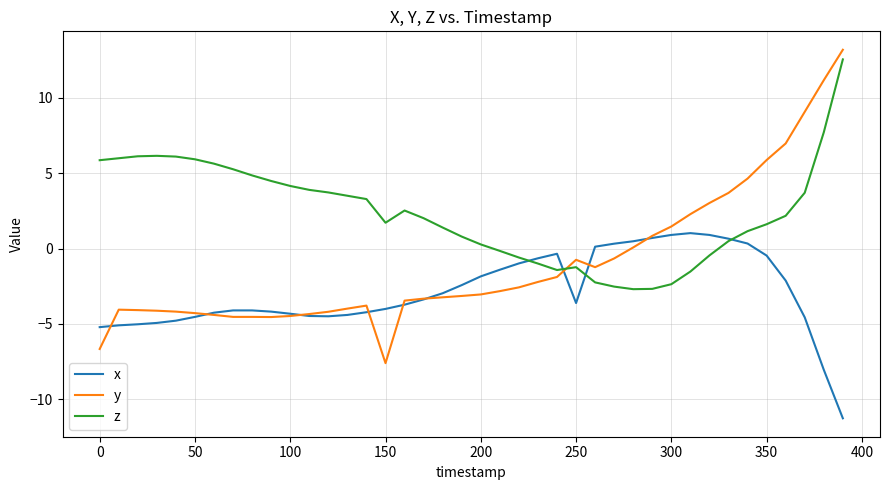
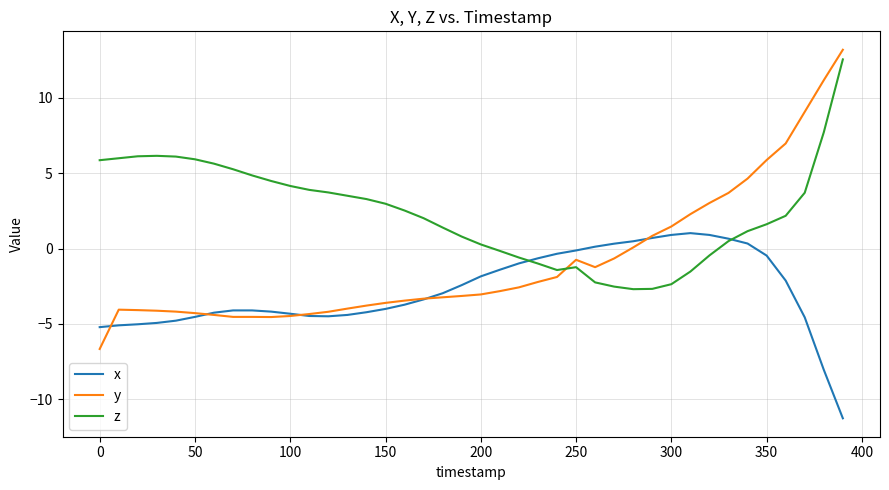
  {
    "x": {
      "0": -5.2,
      "50": -4.5,
      "150": -4.0,
      "200": -1.8,
-     "250": -3.6,
+     "250": -0.1,
      "300": 0.9,
      "350": -0.5
    },
    "y": {
      "0": -6.7,
      "50": -4.3,
-     "150": -7.6,
+     "150": -3.6,
      "200": -3.0,
      "250": -0.7,
      "300": 1.5,
      "350": 5.9
    },
    "z": {
      "0": 5.9,
      "50": 5.9,
      "100": 4.2,
-     "150": 1.7,
+     "150": 3.0,
      "200": 0.3,
      "250": -1.2,
      "300": -2.4,
      "350": 1.6
    }
  }
